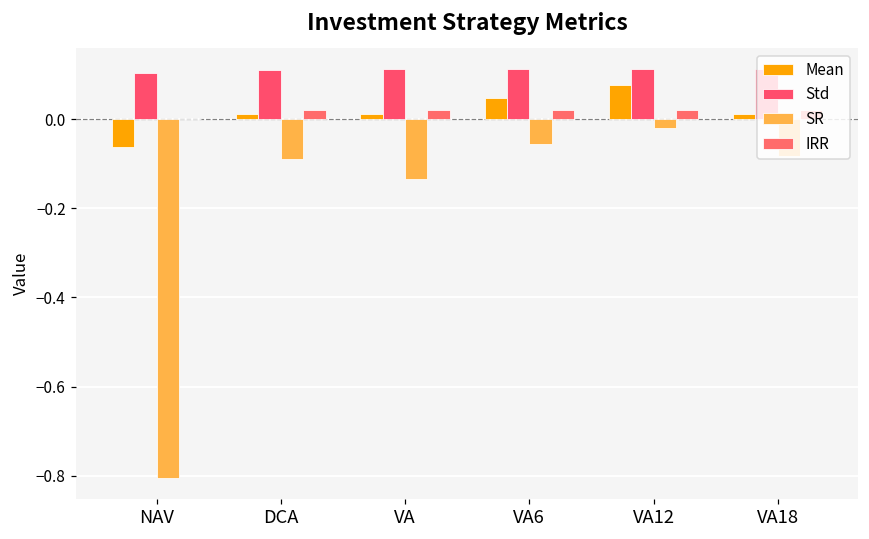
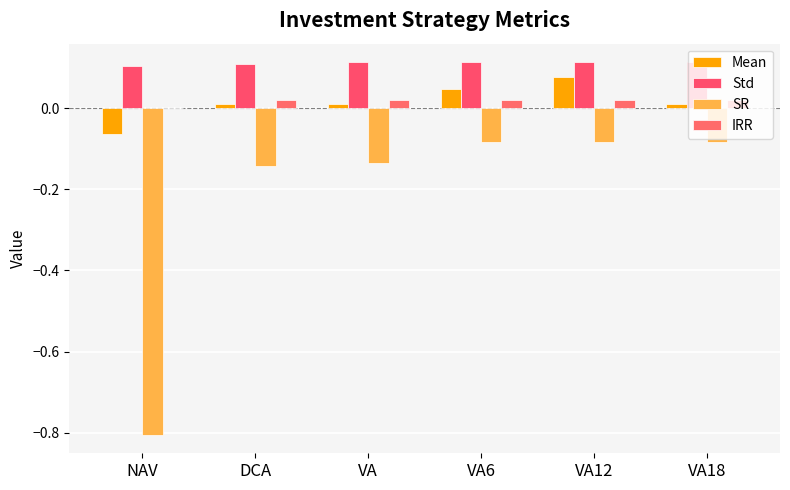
  {
    "Mean": {
      "NAV": -0.06,
      "DCA": 0.01,
      "VA": 0.01,
      "VA6": 0.05,
      "VA12": 0.08,
      "VA18": 0.01
    },
    "SR": {
      "NAV": -0.80,
-     "DCA": -0.09,
+     "DCA": -0.14,
      "VA": -0.13,
-     "VA6": -0.06,
-     "VA12": -0.02,
+     "VA6": -0.08,
+     "VA12": -0.08,
      "VA18": -0.08
    }
  }
